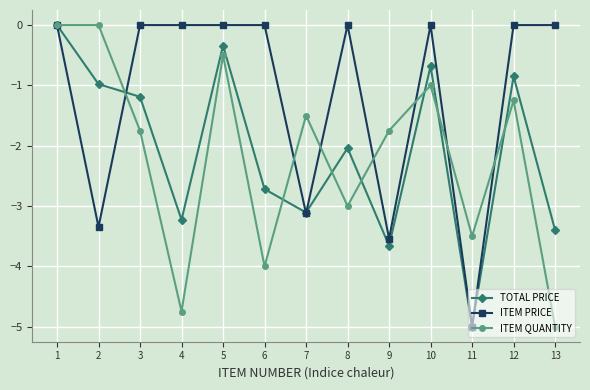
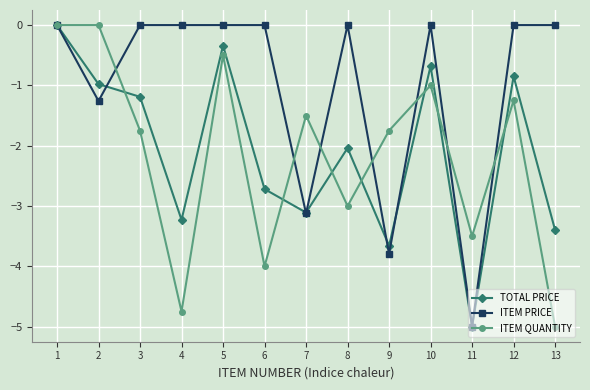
  {
    "ITEM PRICE": {
-     "2": -3.3,
+     "2": -1.3,
      "3": 0.0,
      "4": 0.0,
      "5": 0.0,
      "6": 0.0,
      "8": 0.0,
-     "9": -3.5,
+     "9": -3.8,
      "10": 0.0,
      "12": 0.0,
      "13": 0.0
    }
  }
